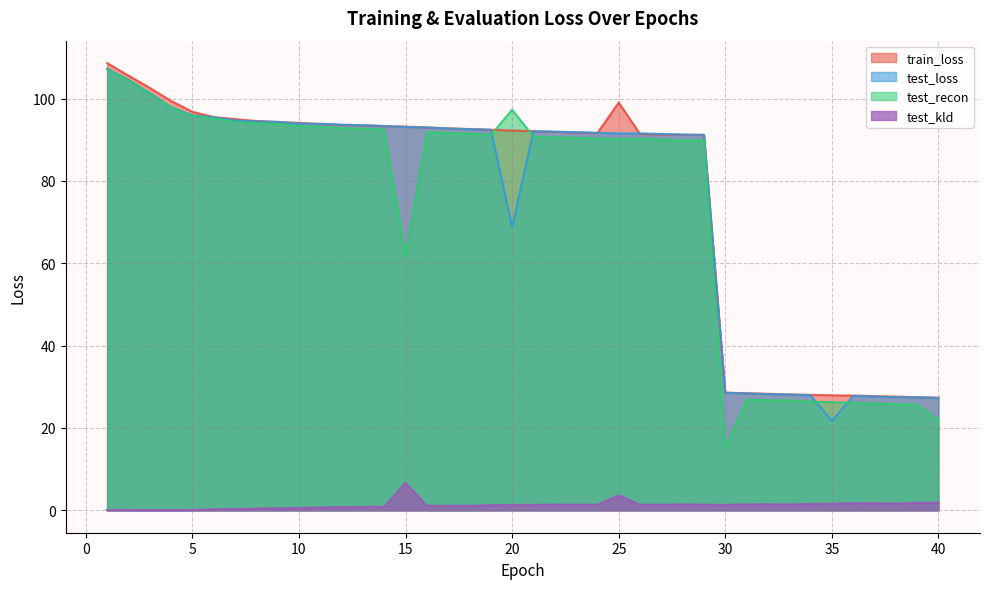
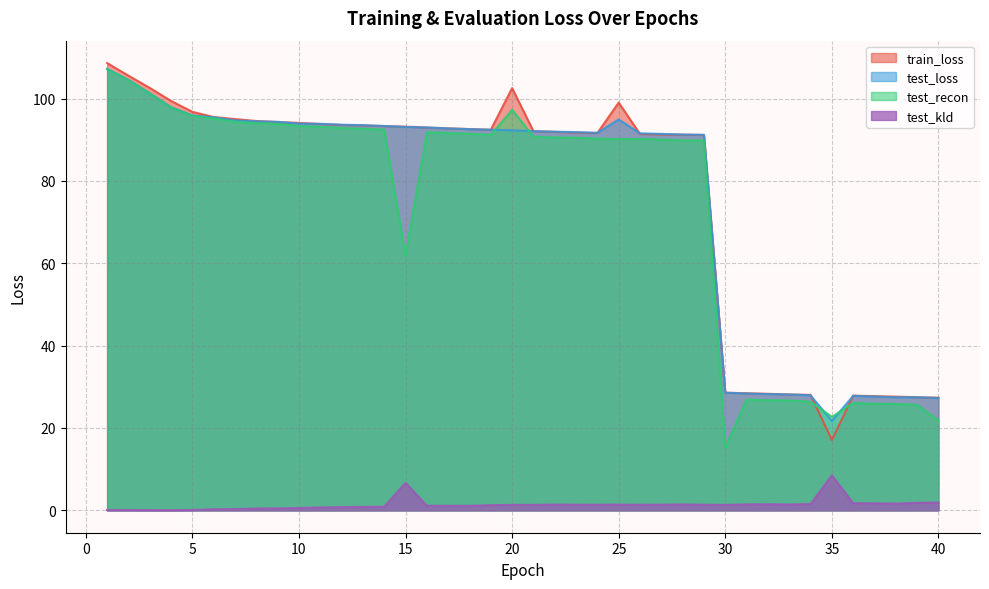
  {
    "train_loss": {
      "5": 97,
-     "20": 92,
+     "20": 103,
      "25": 99,
-     "35": 28
+     "35": 17
    },
    "test_loss": {
-     "20": 69,
-     "25": 92,
+     "20": 92,
+     "25": 95,
      "35": 22
    },
    "test_recon": {
      "15": 62,
      "20": 97,
      "25": 90,
      "30": 15,
-     "35": 26,
+     "35": 23,
      "40": 22
    },
    "test_kld": {
      "5": 0,
      "10": 1,
      "15": 7,
      "20": 1,
-     "25": 4,
+     "25": 1,
      "30": 1,
-     "35": 2,
+     "35": 9,
      "40": 2
    }
  }
